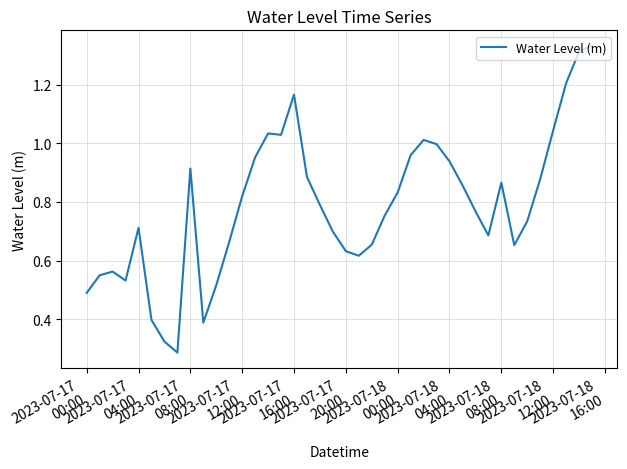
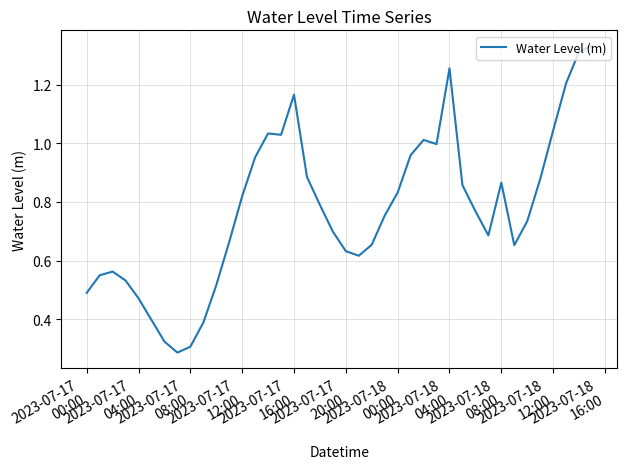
  {
    "2023-07-17 00:00": 0.49,
-   "2023-07-17 04:00": 0.71,
-   "2023-07-17 08:00": 0.91,
+   "2023-07-17 04:00": 0.47,
+   "2023-07-17 08:00": 0.31,
    "2023-07-17 12:00": 0.82,
    "2023-07-17 16:00": 1.17,
    "2023-07-17 20:00": 0.63,
    "2023-07-18 00:00": 0.83,
-   "2023-07-18 04:00": 0.94,
+   "2023-07-18 04:00": 1.26,
    "2023-07-18 08:00": 0.87,
    "2023-07-18 12:00": 1.04
  }
